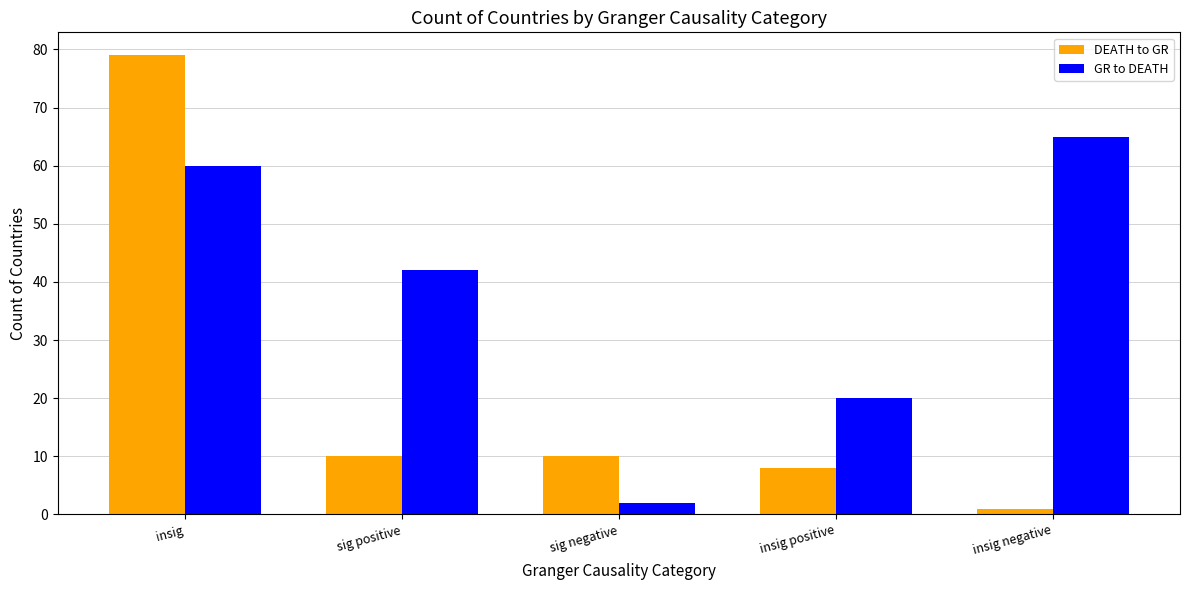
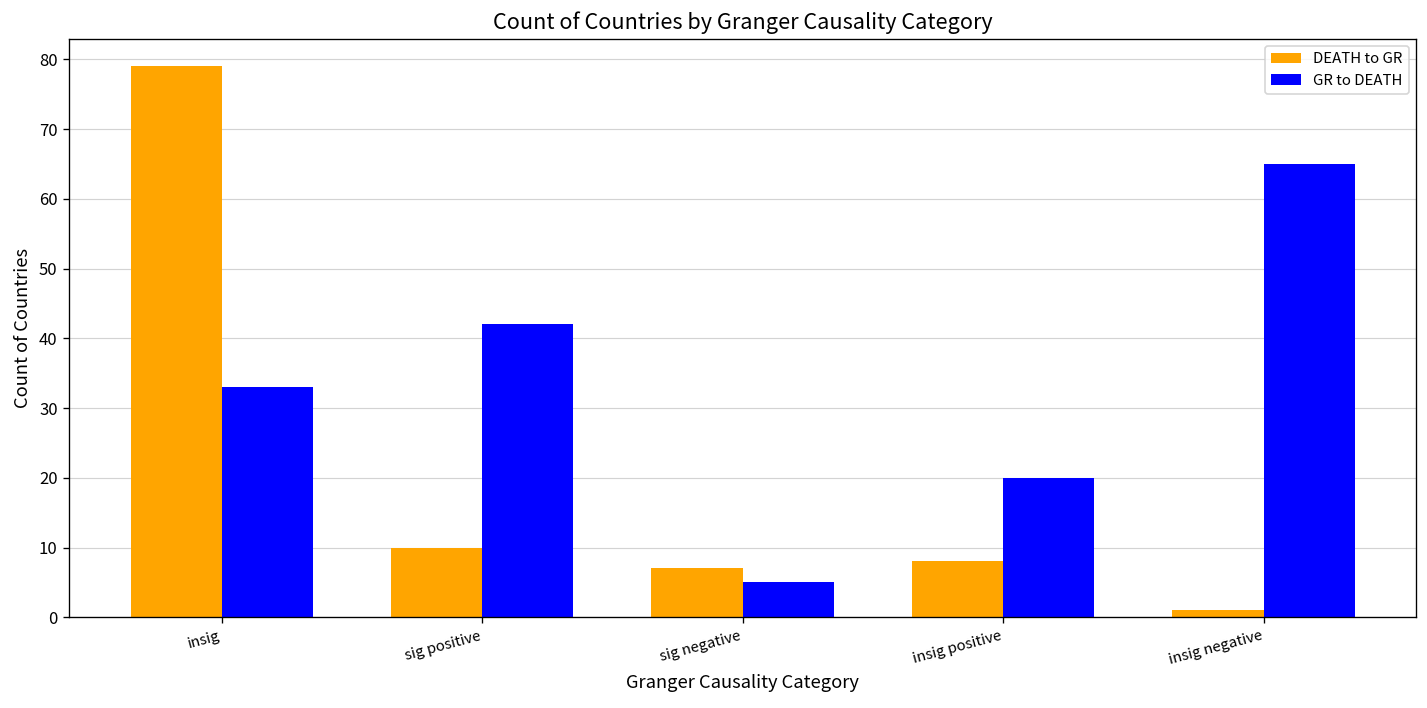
  {
    "DEATH to GR": {
      "insig": 79,
      "sig positive": 10,
-     "sig negative": 10,
+     "sig negative": 7,
      "insig positive": 8,
      "insig negative": 1
    },
    "GR to DEATH": {
-     "insig": 60,
+     "insig": 33,
      "sig positive": 42,
-     "sig negative": 2,
+     "sig negative": 5,
      "insig positive": 20,
      "insig negative": 65
    }
  }
